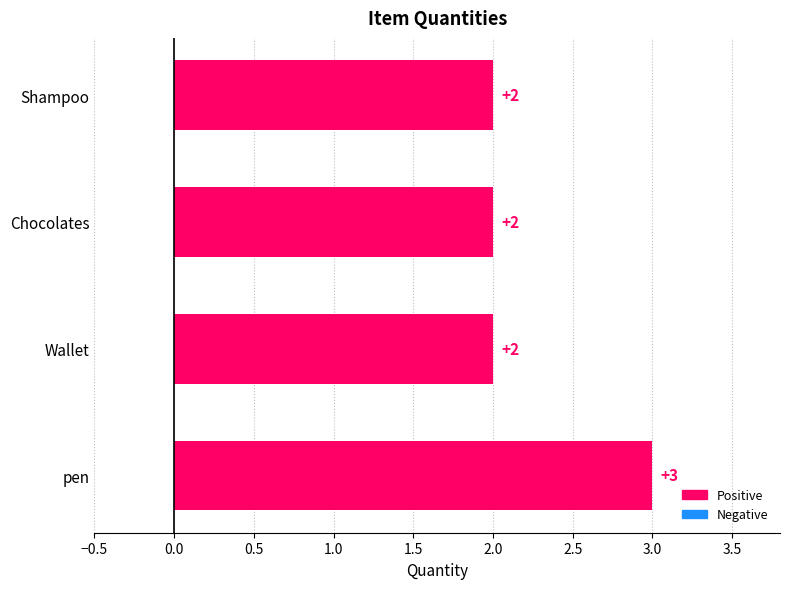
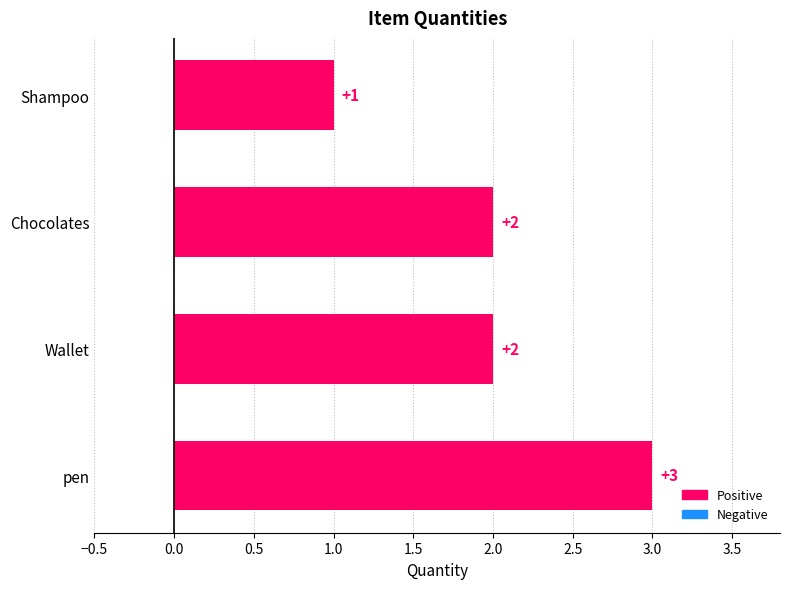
  {
-   "Shampoo": "+2",
+   "Shampoo": "+1",
    "Chocolates": "+2",
    "Wallet": "+2",
    "pen": "+3"
  }
